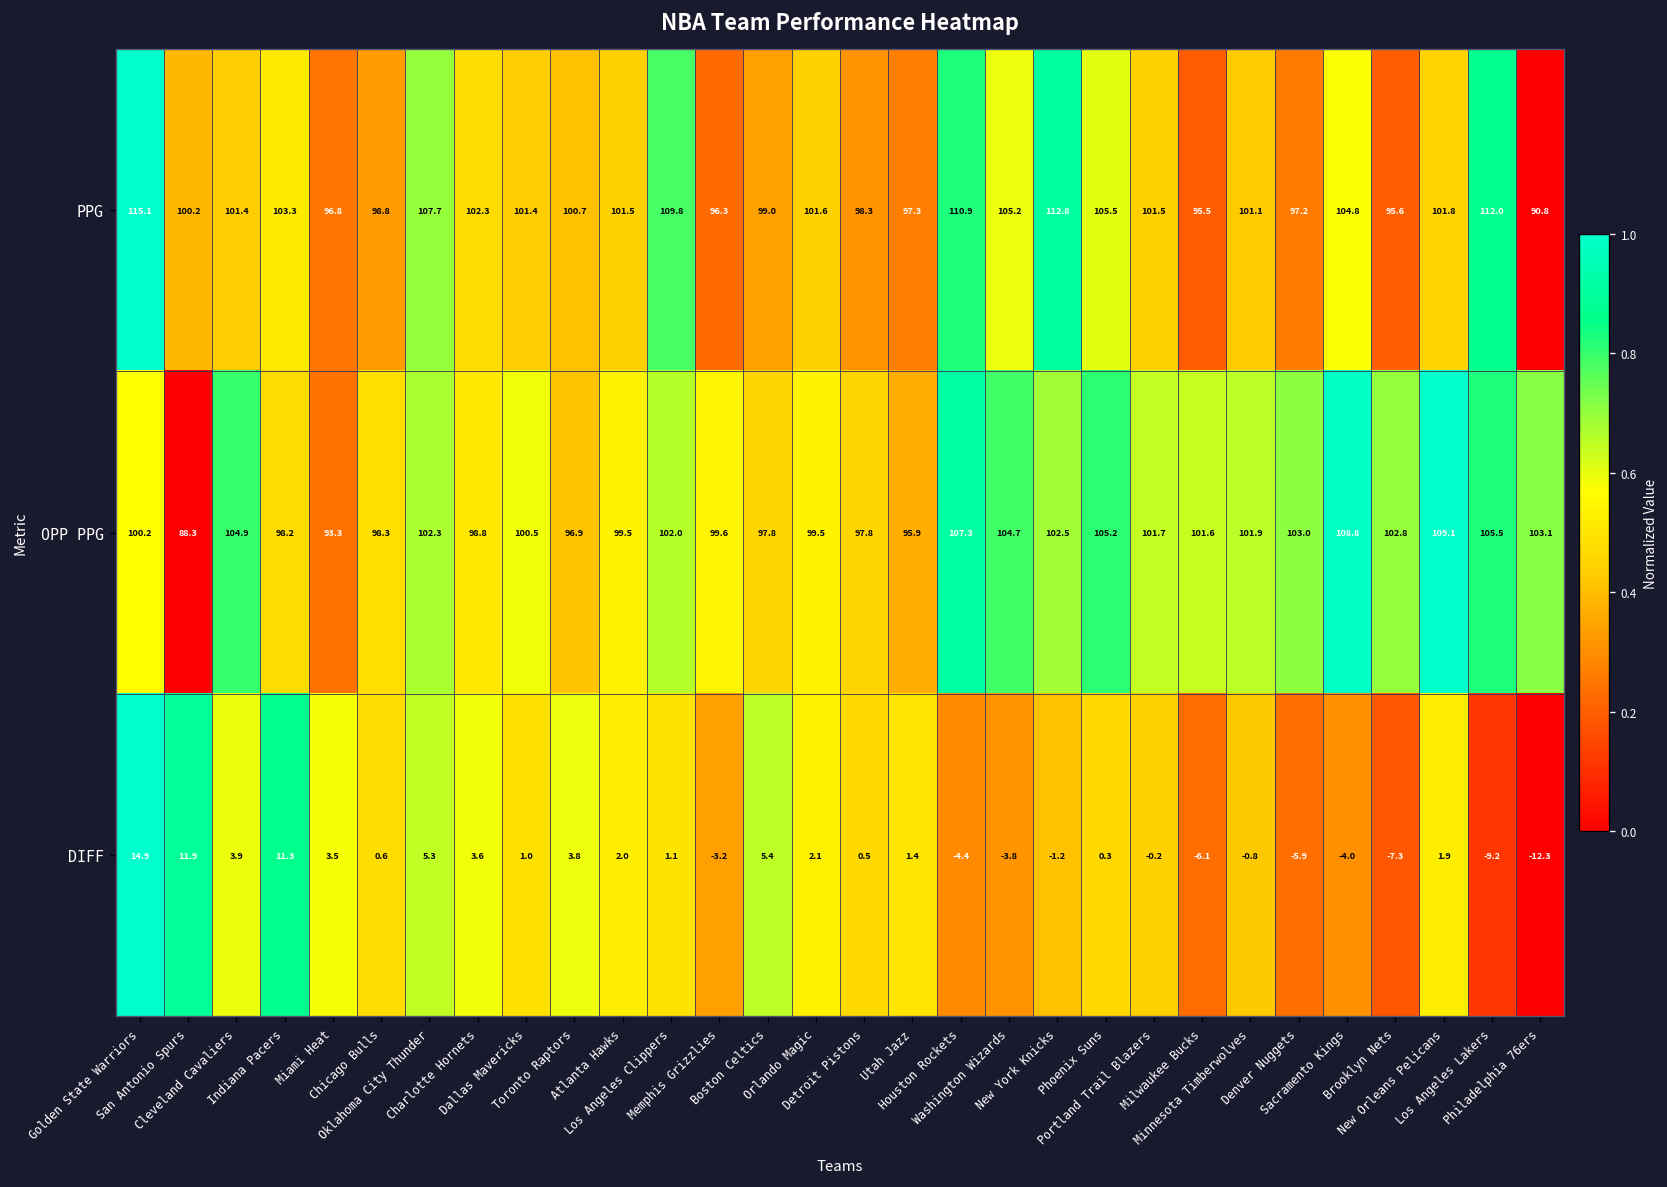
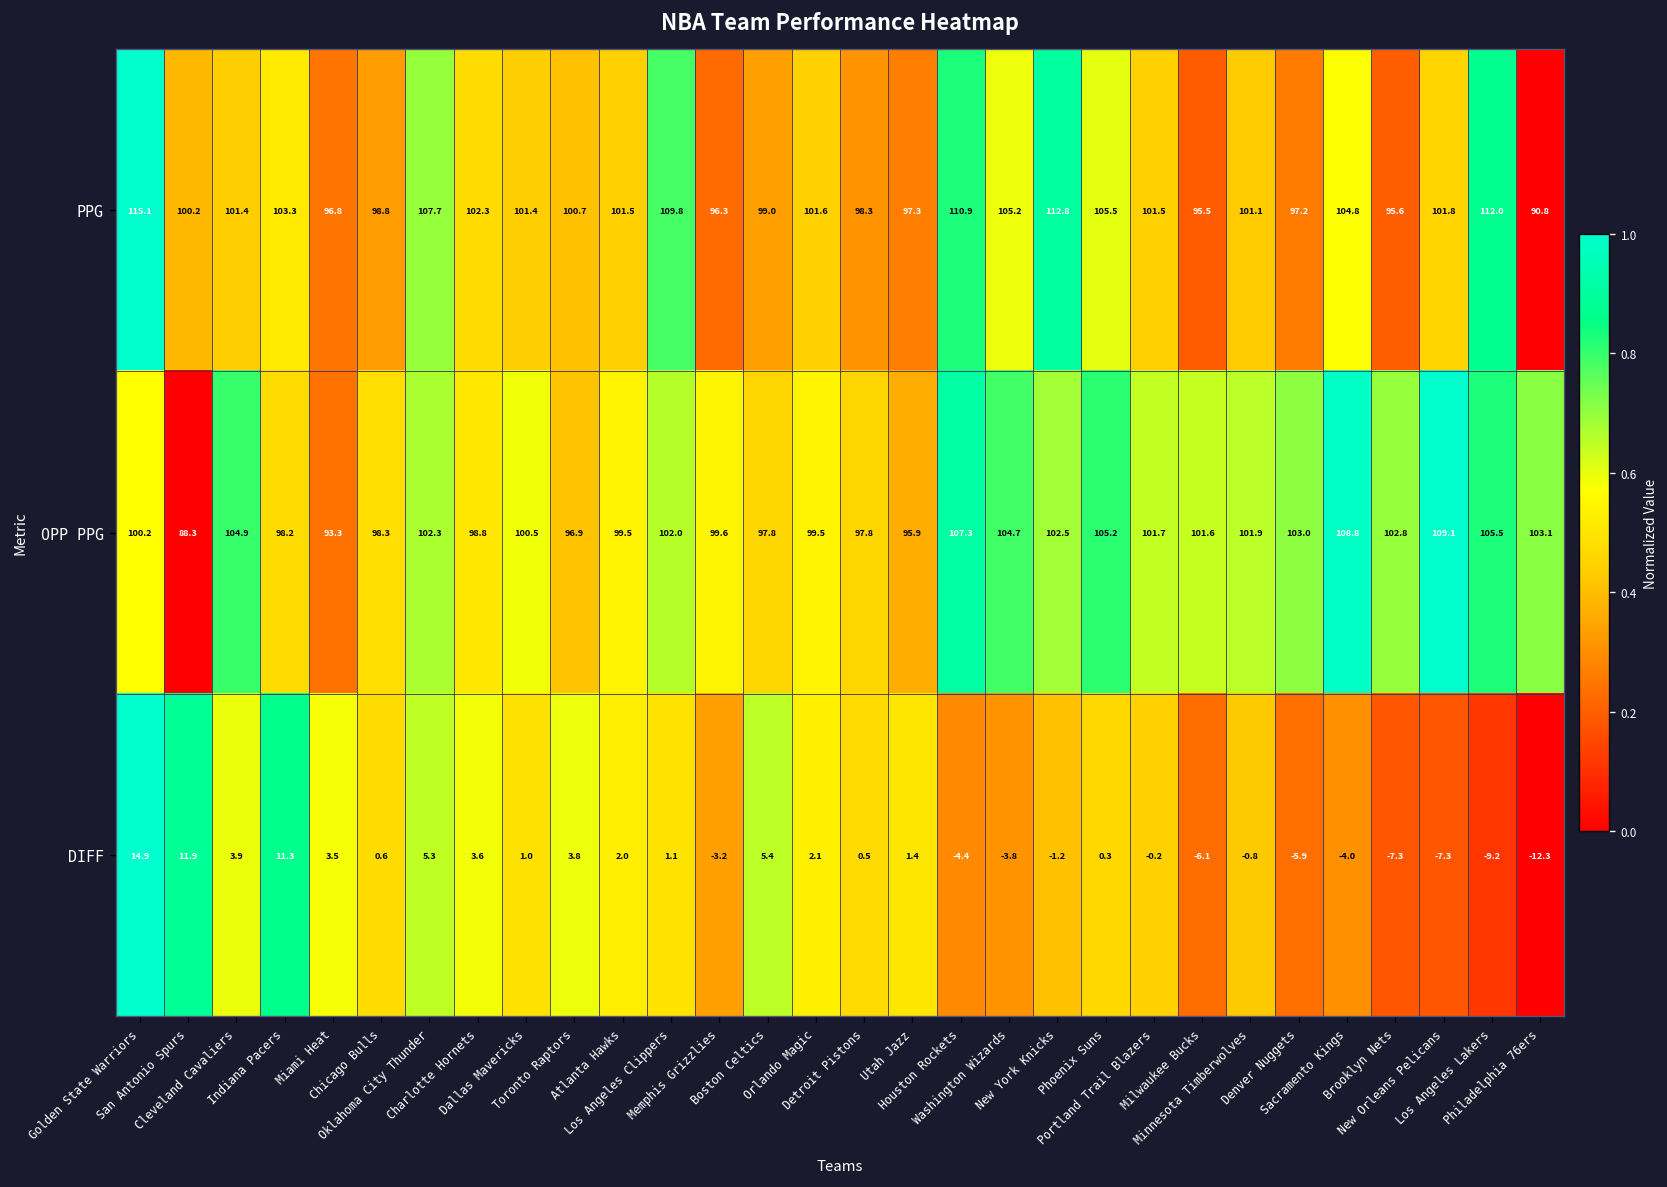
  {
    "PPG": {
      "Golden State Warriors": 115.1,
      "San Antonio Spurs": 100.2,
      "Cleveland Cavaliers": 101.4,
      "Indiana Pacers": 103.3,
      "Miami Heat": 96.8,
      "Chicago Bulls": 98.8,
      "Oklahoma City Thunder": 107.7,
      "Charlotte Hornets": 102.3,
      "Dallas Mavericks": 101.4,
      "Toronto Raptors": 100.7,
      "Atlanta Hawks": 101.5,
      "Los Angeles Clippers": 109.8,
      "Memphis Grizzlies": 96.3,
      "Boston Celtics": 99.0,
      "Orlando Magic": 101.6,
      "Detroit Pistons": 98.3,
      "Utah Jazz": 97.3,
      "Houston Rockets": 110.9,
      "Washington Wizards": 105.2,
      "New York Knicks": 112.8,
      "Phoenix Suns": 105.5,
      "Portland Trail Blazers": 101.5,
      "Milwaukee Bucks": 95.5,
      "Minnesota Timberwolves": 101.1,
      "Denver Nuggets": 97.2,
      "Sacramento Kings": 104.8,
      "Brooklyn Nets": 95.6,
      "New Orleans Pelicans": 101.8,
      "Los Angeles Lakers": 112.0,
      "Philadelphia 76ers": 90.8
    },
    "OPP PPG": {
      "Golden State Warriors": 100.2,
      "San Antonio Spurs": 88.3,
      "Cleveland Cavaliers": 104.9,
      "Indiana Pacers": 98.2,
      "Miami Heat": 93.3,
      "Chicago Bulls": 98.3,
      "Oklahoma City Thunder": 102.3,
      "Charlotte Hornets": 98.8,
      "Dallas Mavericks": 100.5,
      "Toronto Raptors": 96.9,
      "Atlanta Hawks": 99.5,
      "Los Angeles Clippers": 102.0,
      "Memphis Grizzlies": 99.6,
      "Boston Celtics": 97.8,
      "Orlando Magic": 99.5,
      "Detroit Pistons": 97.8,
      "Utah Jazz": 95.9,
      "Houston Rockets": 107.3,
      "Washington Wizards": 104.7,
      "New York Knicks": 102.5,
      "Phoenix Suns": 105.2,
      "Portland Trail Blazers": 101.7,
      "Milwaukee Bucks": 101.6,
      "Minnesota Timberwolves": 101.9,
      "Denver Nuggets": 103.0,
      "Sacramento Kings": 108.8,
      "Brooklyn Nets": 102.8,
      "New Orleans Pelicans": 109.1,
      "Los Angeles Lakers": 105.5,
      "Philadelphia 76ers": 103.1
    },
    "DIFF": {
      "Golden State Warriors": 14.9,
      "San Antonio Spurs": 11.9,
      "Cleveland Cavaliers": 3.9,
      "Indiana Pacers": 11.3,
      "Miami Heat": 3.5,
      "Chicago Bulls": 0.6,
      "Oklahoma City Thunder": 5.3,
      "Charlotte Hornets": 3.6,
      "Dallas Mavericks": 1.0,
      "Toronto Raptors": 3.8,
      "Atlanta Hawks": 2.0,
      "Los Angeles Clippers": 1.1,
      "Memphis Grizzlies": -3.2,
      "Boston Celtics": 5.4,
      "Orlando Magic": 2.1,
      "Detroit Pistons": 0.5,
      "Utah Jazz": 1.4,
      "Houston Rockets": -4.4,
      "Washington Wizards": -3.8,
      "New York Knicks": -1.2,
      "Phoenix Suns": 0.3,
      "Portland Trail Blazers": -0.2,
      "Milwaukee Bucks": -6.1,
      "Minnesota Timberwolves": -0.8,
      "Denver Nuggets": -5.9,
      "Sacramento Kings": -4.0,
      "Brooklyn Nets": -7.3,
-     "New Orleans Pelicans": 1.9,
+     "New Orleans Pelicans": -7.3,
      "Los Angeles Lakers": -9.2,
      "Philadelphia 76ers": -12.3
    }
  }
